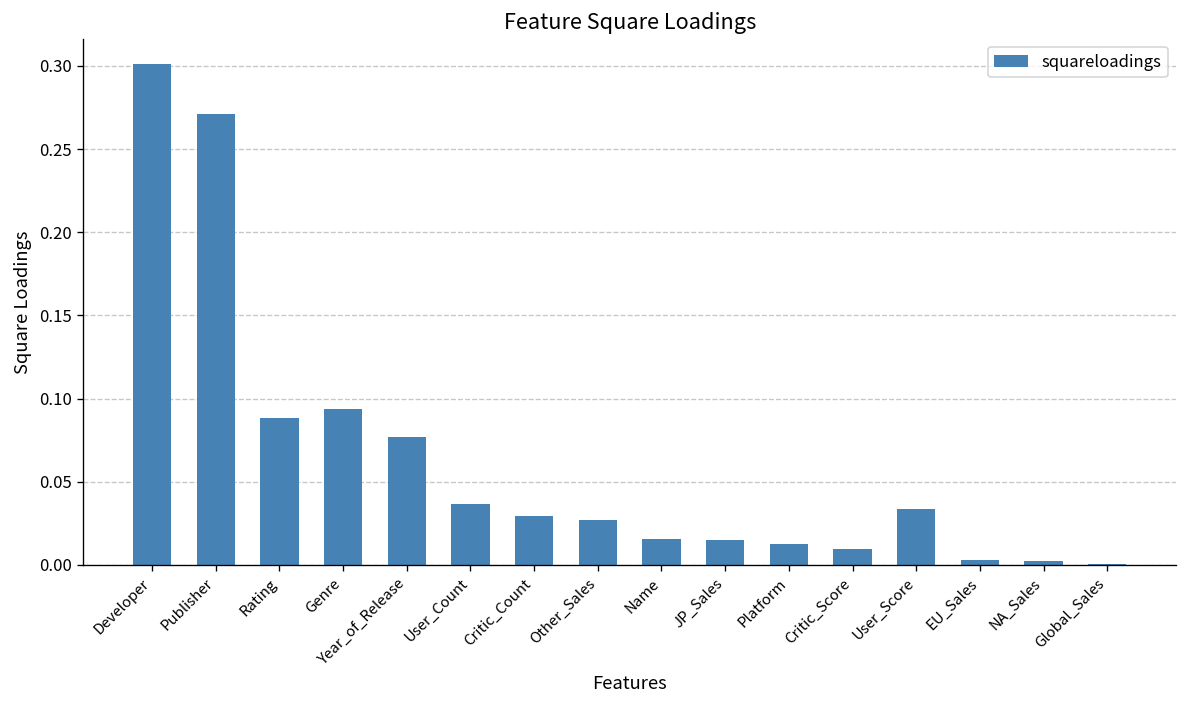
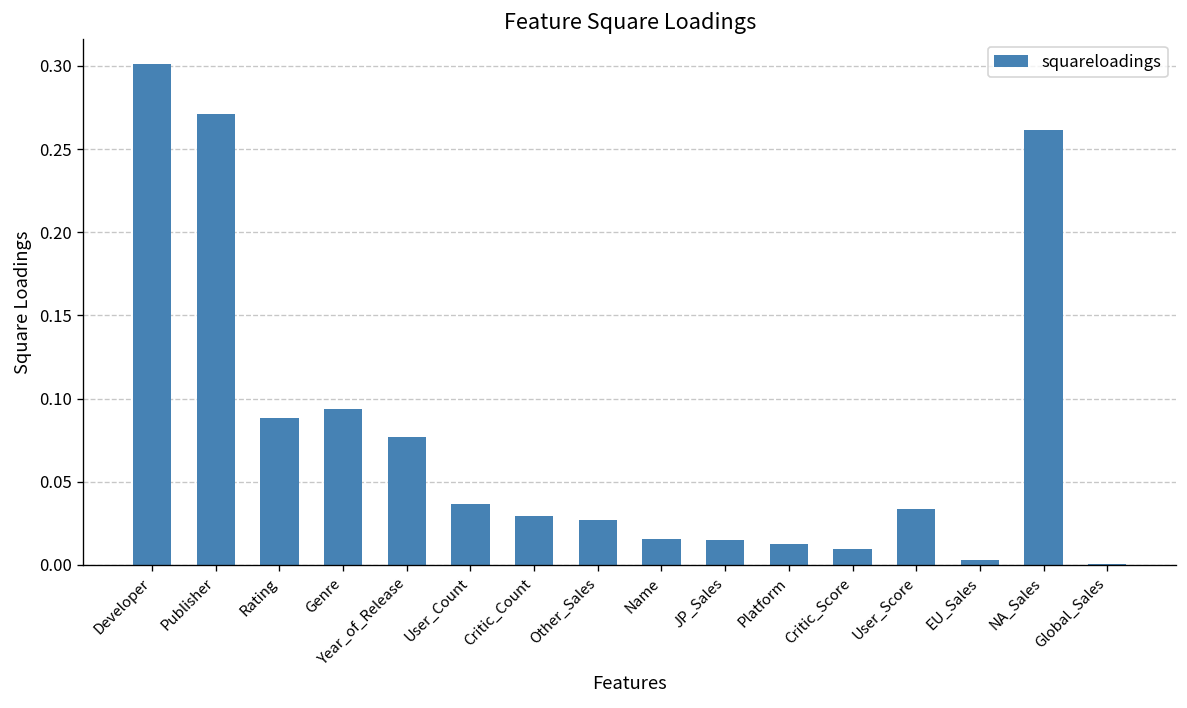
  {
    "Developer": 0.301,
    "Publisher": 0.271,
    "Rating": 0.088,
    "Genre": 0.094,
    "Year_of_Release": 0.077,
    "User_Count": 0.037,
    "Critic_Count": 0.029,
    "Other_Sales": 0.027,
    "Name": 0.016,
    "JP_Sales": 0.015,
    "Platform": 0.012,
    "Critic_Score": 0.010,
    "User_Score": 0.034,
    "EU_Sales": 0.003,
-   "NA_Sales": 0.002
+   "NA_Sales": 0.261
  }
